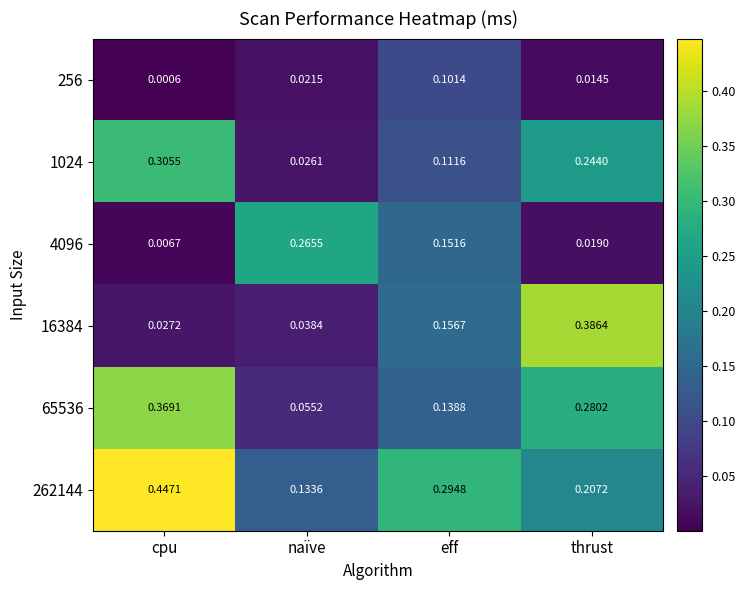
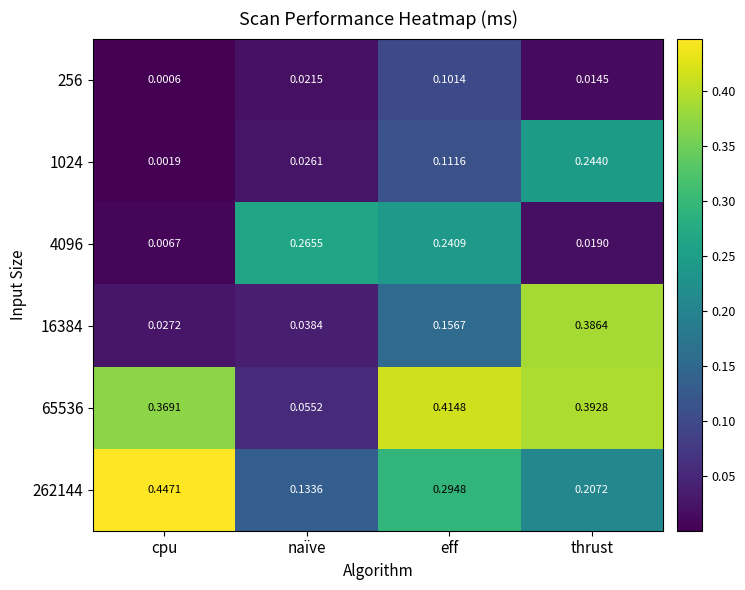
  {
    "256": {
      "cpu": 0.0006,
      "naïve": 0.0215,
      "eff": 0.1014,
      "thrust": 0.0145
    },
    "1024": {
-     "cpu": 0.3055,
+     "cpu": 0.0019,
      "naïve": 0.0261,
      "eff": 0.1116,
      "thrust": 0.2440
    },
    "4096": {
      "cpu": 0.0067,
      "naïve": 0.2655,
-     "eff": 0.1516,
+     "eff": 0.2409,
      "thrust": 0.0190
    },
    "16384": {
      "cpu": 0.0272,
      "naïve": 0.0384,
      "eff": 0.1567,
      "thrust": 0.3864
    },
    "65536": {
      "cpu": 0.3691,
      "naïve": 0.0552,
-     "eff": 0.1388,
-     "thrust": 0.2802
+     "eff": 0.4148,
+     "thrust": 0.3928
    },
    "262144": {
      "cpu": 0.4471,
      "naïve": 0.1336,
      "eff": 0.2948,
      "thrust": 0.2072
    }
  }
